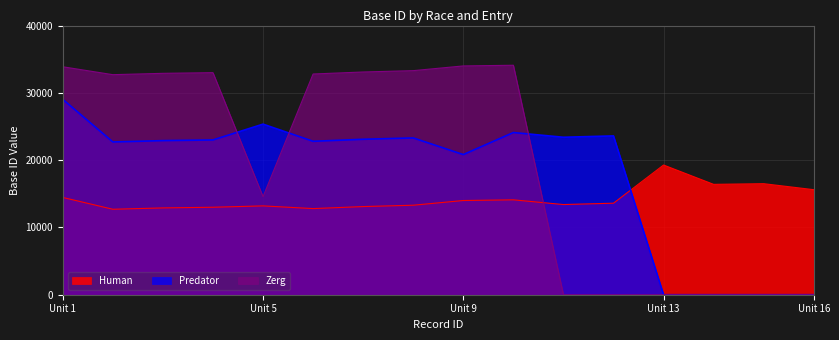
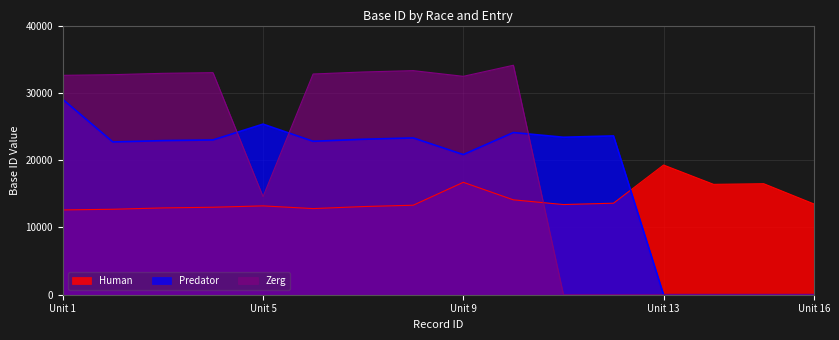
  {
    "Human": {
-     "Unit 1": 14000,
+     "Unit 1": 13000,
      "Unit 5": 13000,
-     "Unit 9": 14000,
+     "Unit 9": 17000,
      "Unit 13": 19000,
-     "Unit 16": 16000
+     "Unit 16": 14000
    },
    "Predator": {
      "Unit 1": 29000,
      "Unit 5": 25000,
      "Unit 9": 21000
    },
    "Zerg": {
-     "Unit 1": 34000,
+     "Unit 1": 33000,
      "Unit 5": 15000,
-     "Unit 9": 34000
+     "Unit 9": 32000
    }
  }
